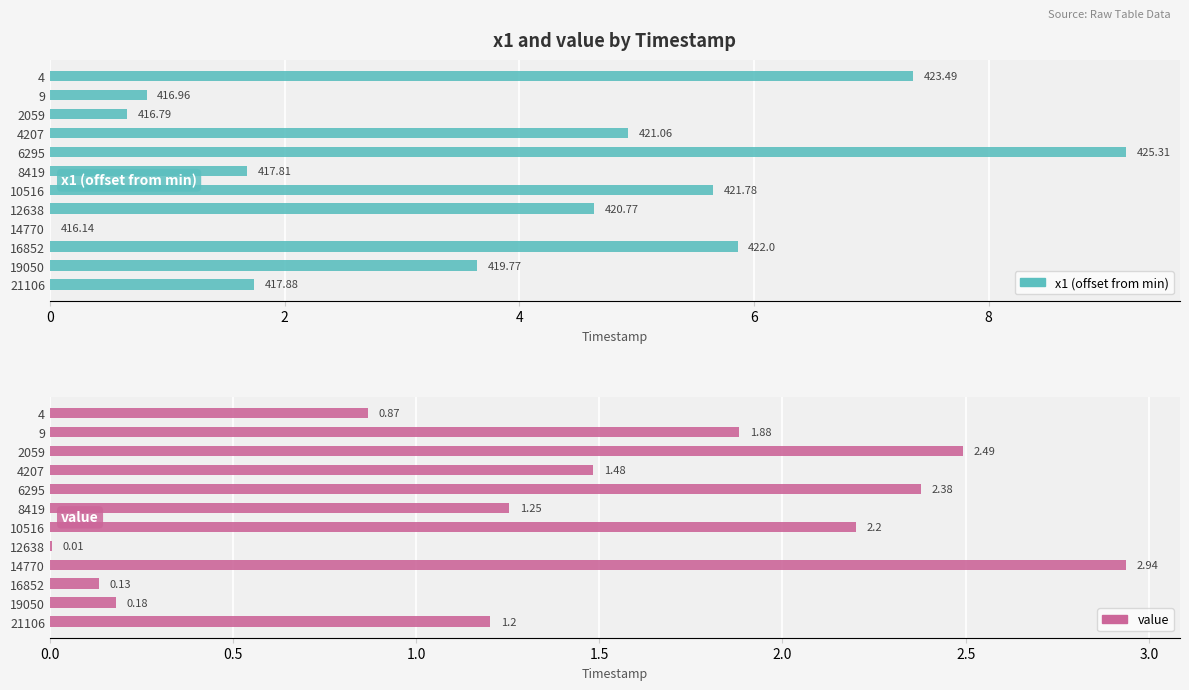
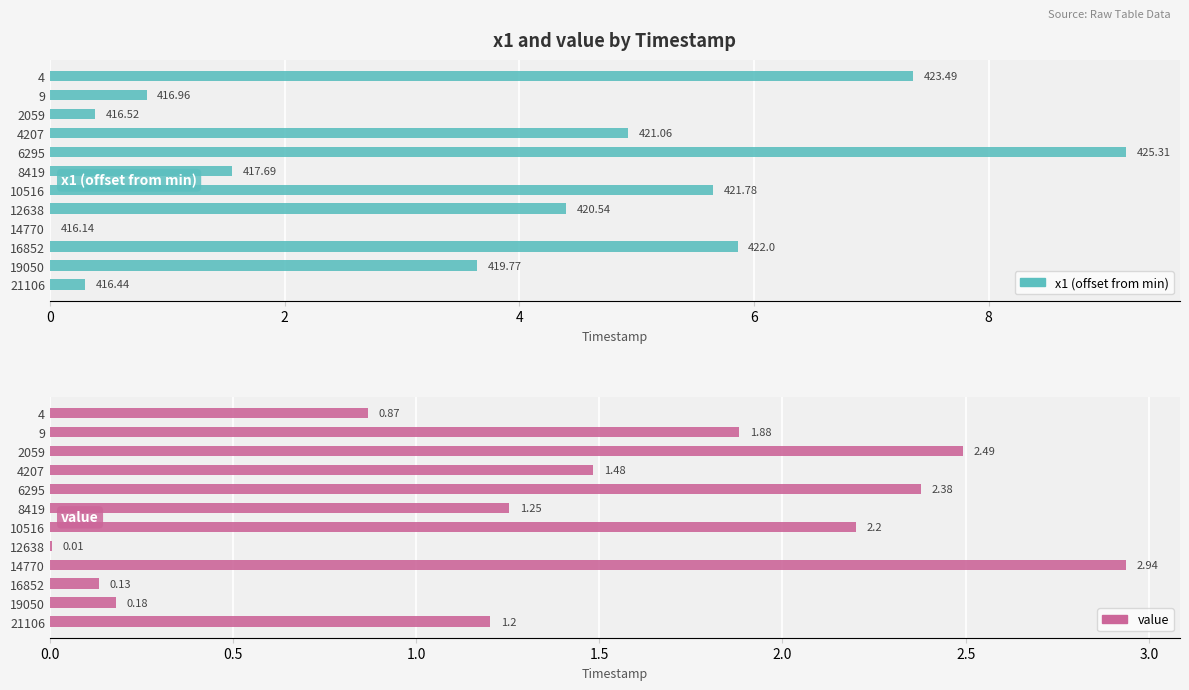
  {
    "x1 and value by Timestamp": {
-     "2059": 416.79,
-     "8419": 417.81,
-     "12638": 420.77,
-     "21106": 417.88
+     "2059": 416.52,
+     "8419": 417.69,
+     "12638": 420.54,
+     "21106": 416.44
    }
  }
